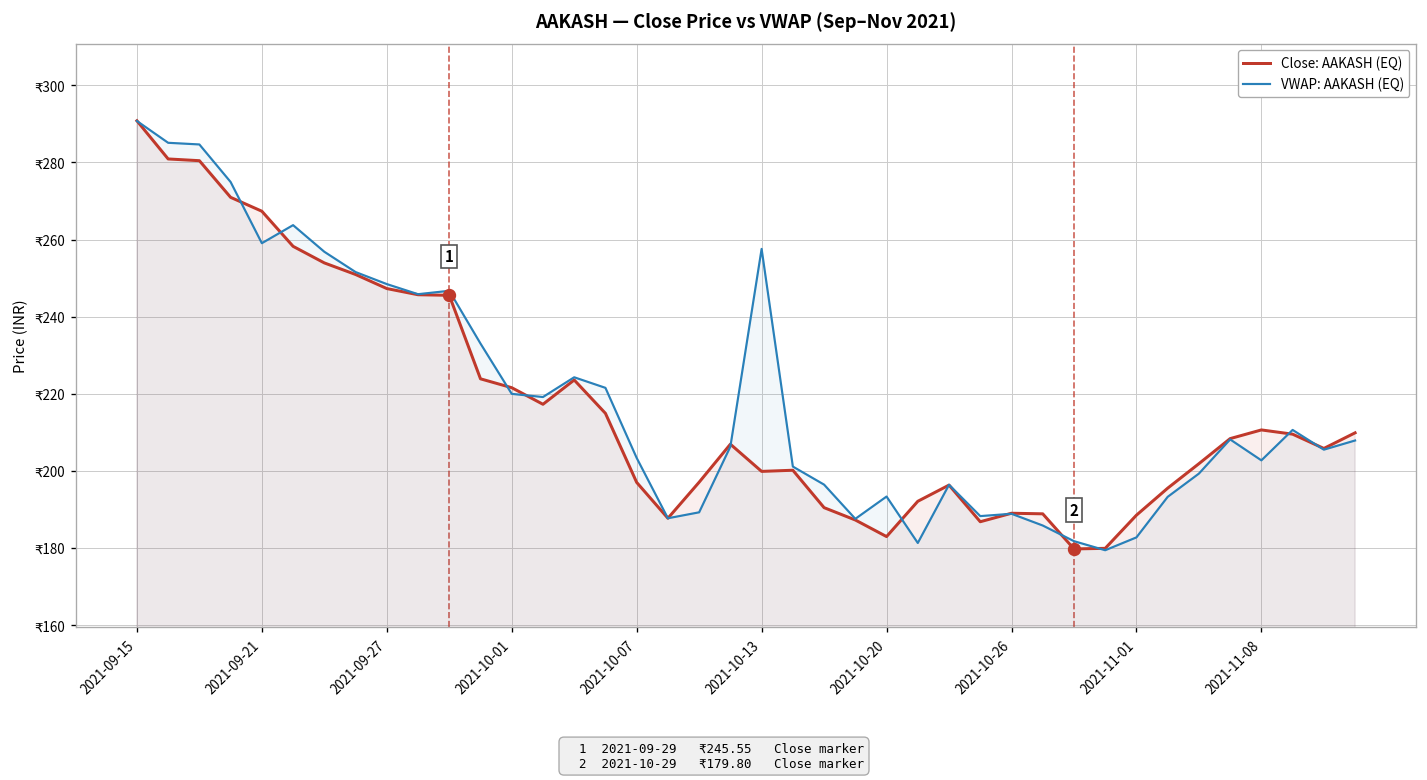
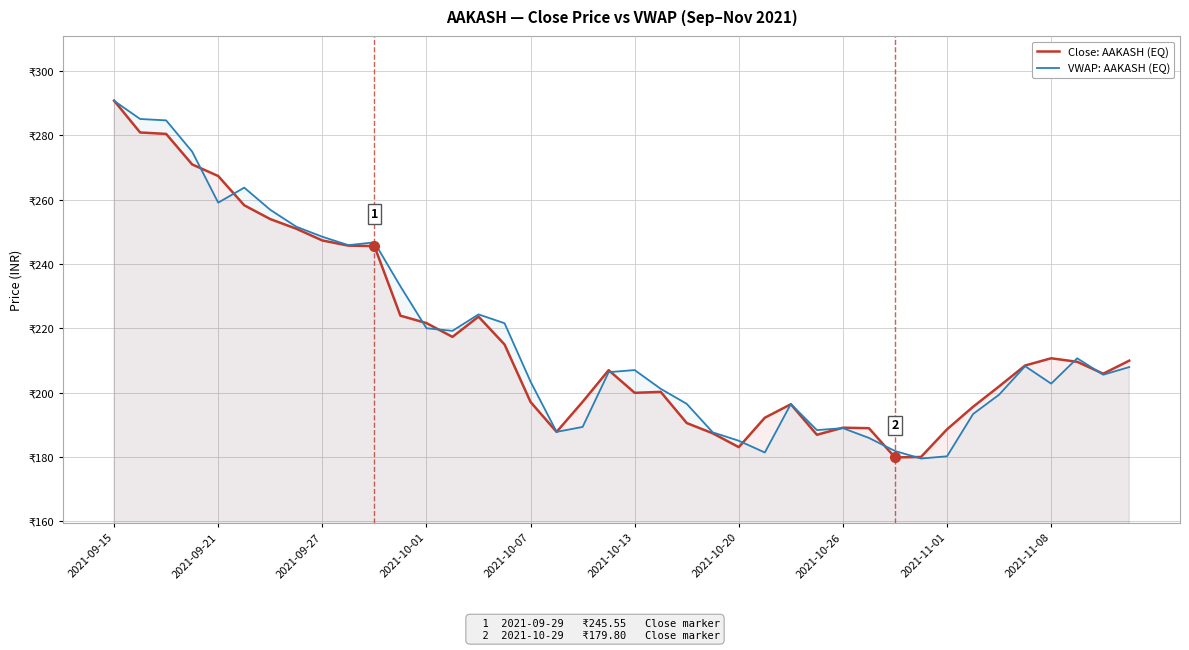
  {
    "VWAP: AAKASH (EQ)": {
      "2021-09-21": "₹259",
      "2021-09-27": "₹248",
      "2021-10-01": "₹220",
      "2021-10-07": "₹203",
-     "2021-10-13": "₹258",
-     "2021-10-20": "₹193",
-     "2021-11-01": "₹183",
+     "2021-10-13": "₹207",
+     "2021-10-20": "₹185",
+     "2021-11-01": "₹180",
      "2021-11-08": "₹203"
    }
  }
